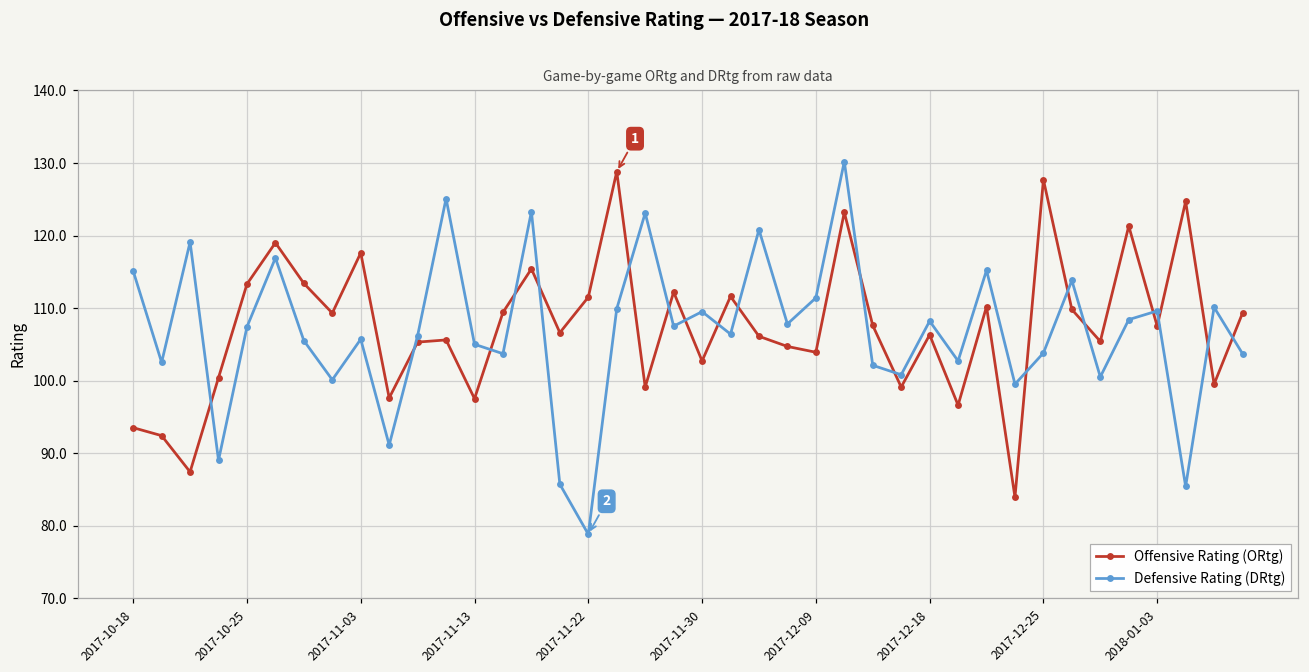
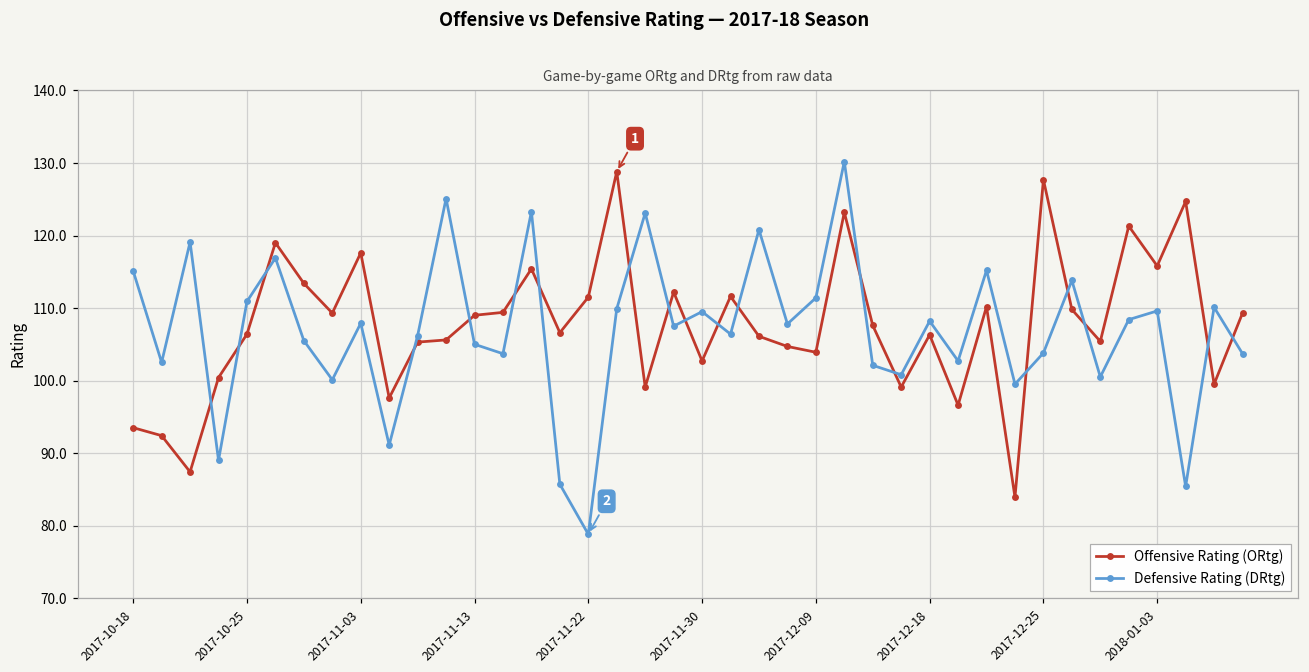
  {
    "Offensive Rating (ORtg)": {
      "2017-10-18": 94,
-     "2017-10-25": 113,
+     "2017-10-25": 106,
      "2017-11-03": 118,
-     "2017-11-13": 98,
+     "2017-11-13": 109,
      "2017-11-22": 112,
      "2017-11-30": 103,
      "2017-12-09": 104,
      "2017-12-18": 106,
      "2017-12-25": 128,
-     "2018-01-03": 108
+     "2018-01-03": 116
    },
    "Defensive Rating (DRtg)": {
      "2017-10-18": 115,
-     "2017-10-25": 107,
-     "2017-11-03": 106,
+     "2017-10-25": 111,
+     "2017-11-03": 108,
      "2017-11-13": 105,
      "2017-11-30": 110,
      "2017-12-09": 111,
      "2017-12-18": 108,
      "2017-12-25": 104,
      "2018-01-03": 110
    }
  }
